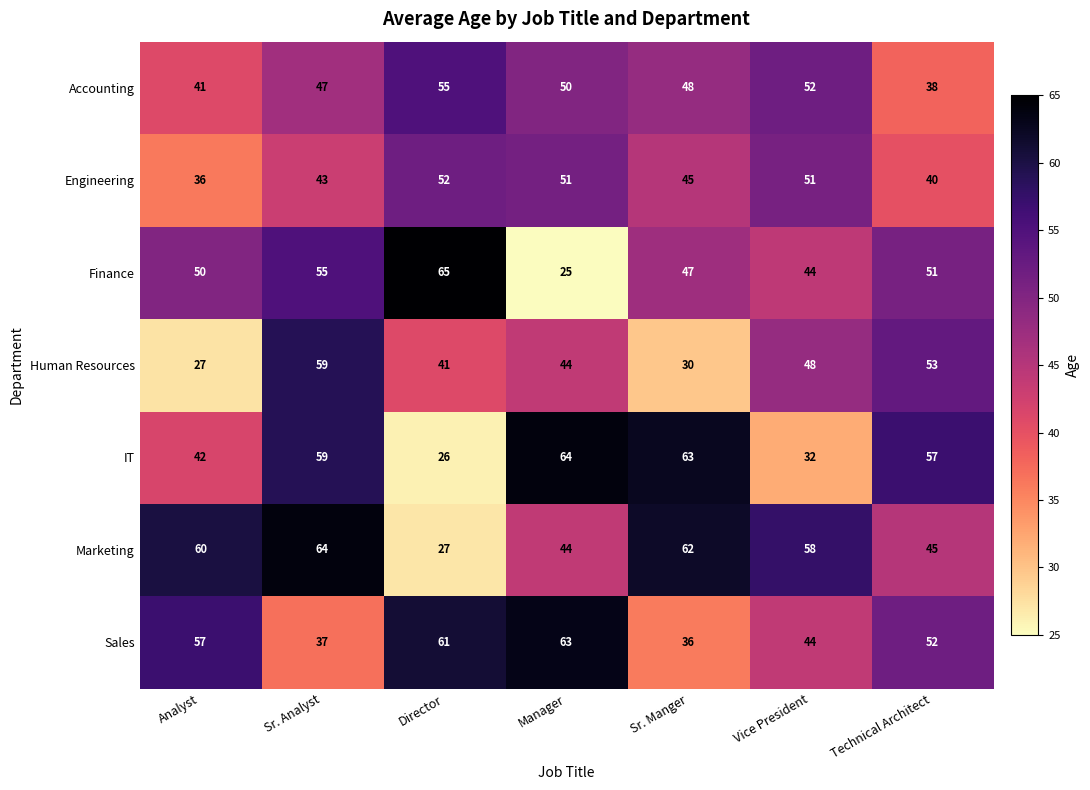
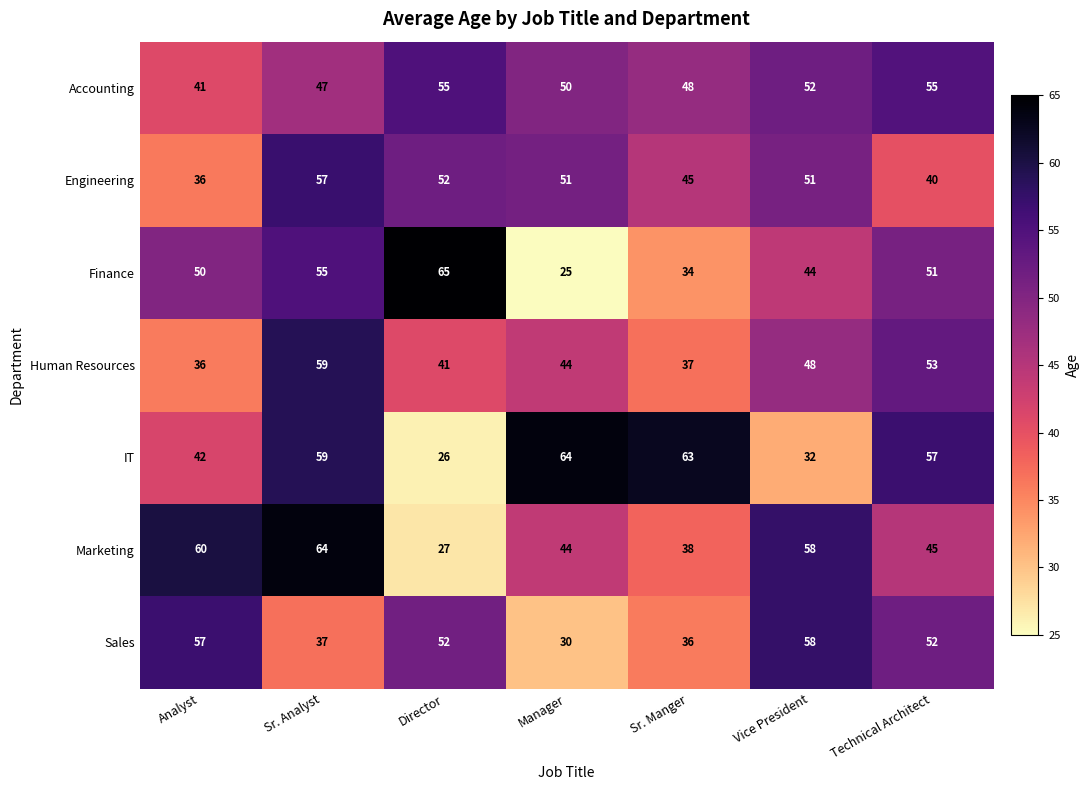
  {
    "Accounting": {
      "Analyst": 41,
      "Sr. Analyst": 47,
      "Director": 55,
      "Manager": 50,
      "Sr. Manger": 48,
      "Vice President": 52,
-     "Technical Architect": 38
+     "Technical Architect": 55
    },
    "Engineering": {
      "Analyst": 36,
-     "Sr. Analyst": 43,
+     "Sr. Analyst": 57,
      "Director": 52,
      "Manager": 51,
      "Sr. Manger": 45,
      "Vice President": 51,
      "Technical Architect": 40
    },
    "Finance": {
      "Analyst": 50,
      "Sr. Analyst": 55,
      "Director": 65,
      "Manager": 25,
-     "Sr. Manger": 47,
+     "Sr. Manger": 34,
      "Vice President": 44,
      "Technical Architect": 51
    },
    "Human Resources": {
-     "Analyst": 27,
+     "Analyst": 36,
      "Sr. Analyst": 59,
      "Director": 41,
      "Manager": 44,
-     "Sr. Manger": 30,
+     "Sr. Manger": 37,
      "Vice President": 48,
      "Technical Architect": 53
    },
    "IT": {
      "Analyst": 42,
      "Sr. Analyst": 59,
      "Director": 26,
      "Manager": 64,
      "Sr. Manger": 63,
      "Vice President": 32,
      "Technical Architect": 57
    },
    "Marketing": {
      "Analyst": 60,
      "Sr. Analyst": 64,
      "Director": 27,
      "Manager": 44,
-     "Sr. Manger": 62,
+     "Sr. Manger": 38,
      "Vice President": 58,
      "Technical Architect": 45
    },
    "Sales": {
      "Analyst": 57,
      "Sr. Analyst": 37,
-     "Director": 61,
-     "Manager": 63,
+     "Director": 52,
+     "Manager": 30,
      "Sr. Manger": 36,
-     "Vice President": 44,
+     "Vice President": 58,
      "Technical Architect": 52
    }
  }
